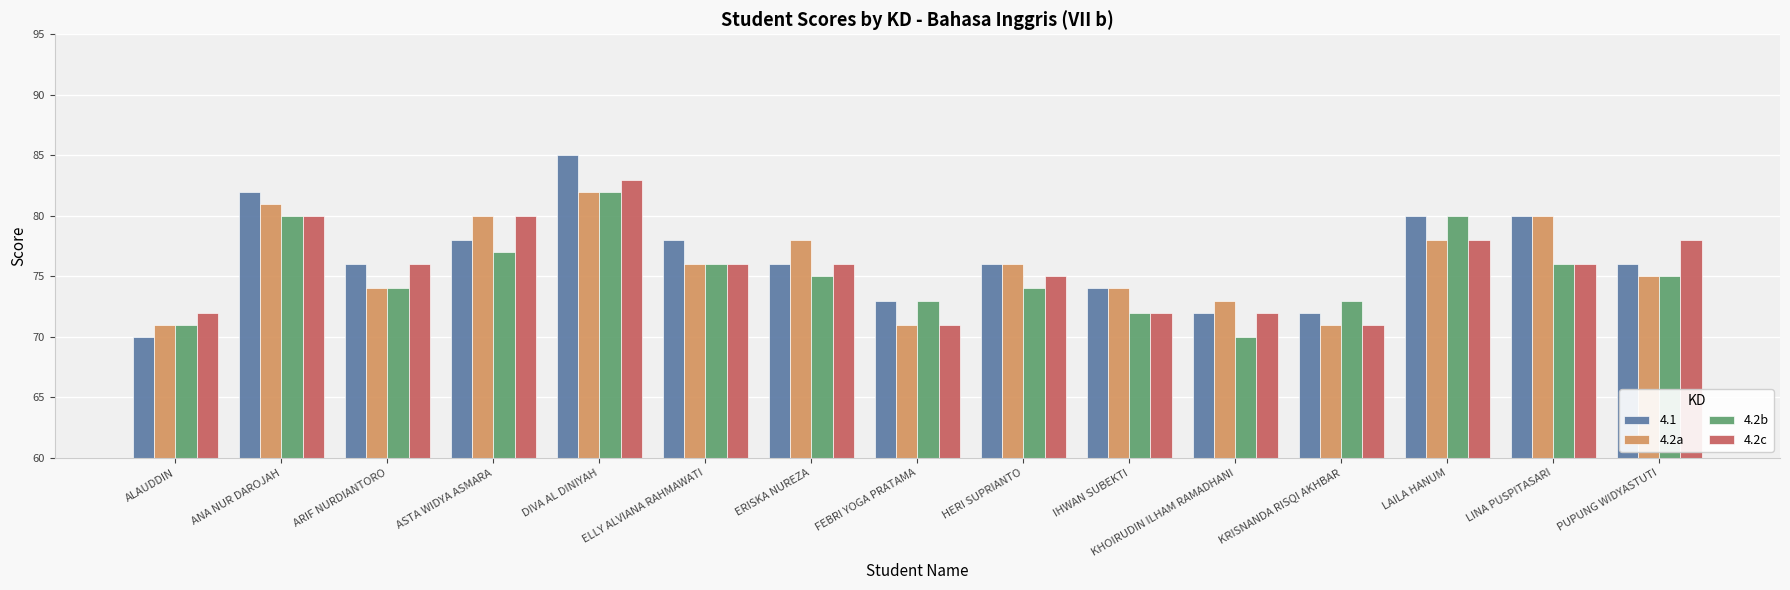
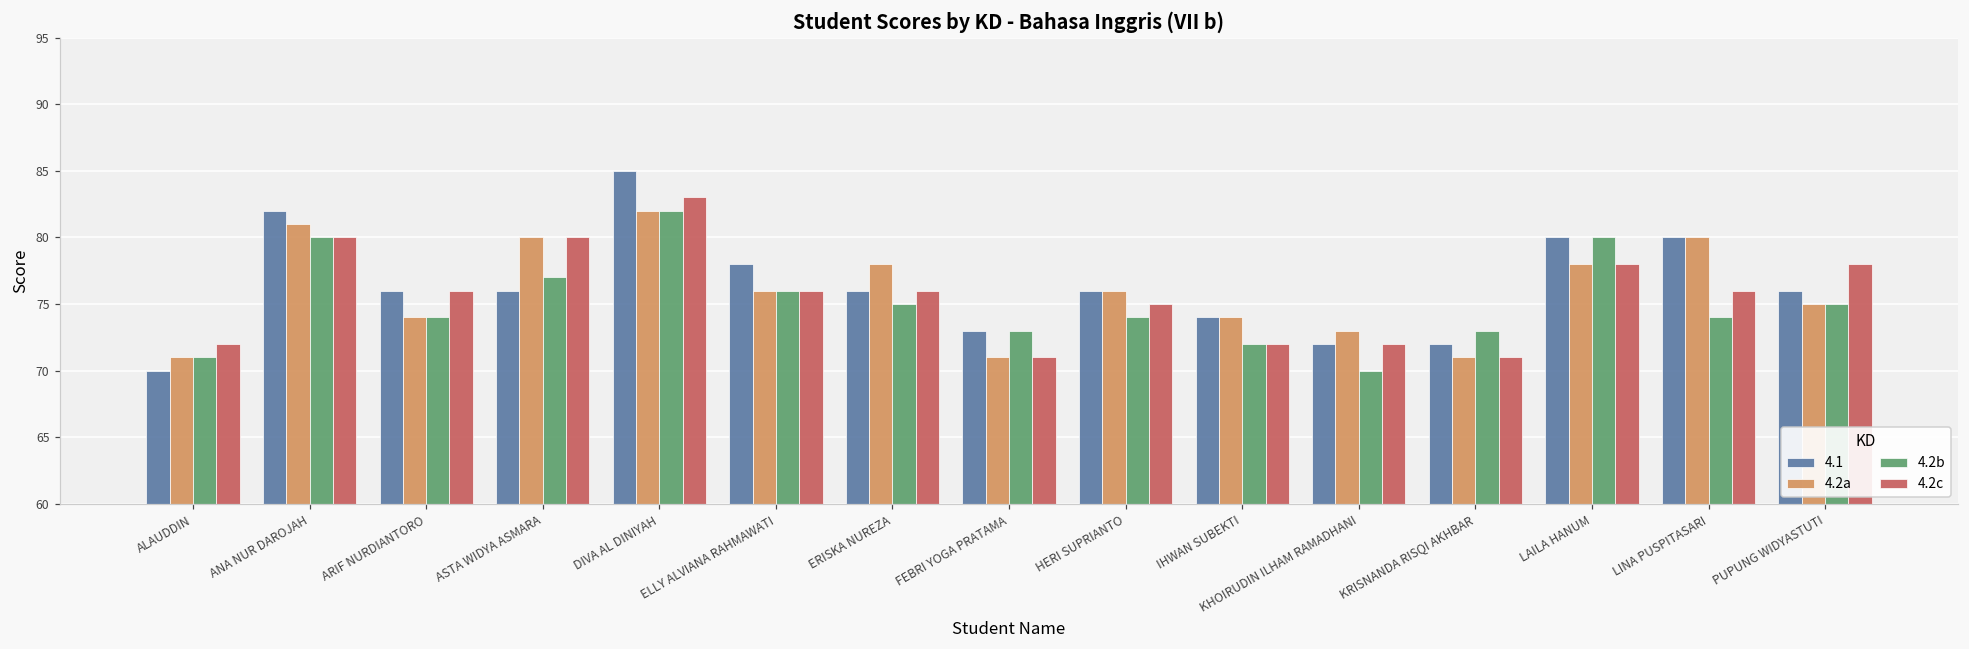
  {
    "4.1": {
      "ALAUDDIN": 70,
      "ANA NUR DAROJAH": 82,
      "ARIF NURDIANTORO": 76,
-     "ASTA WIDYA ASMARA": 78,
+     "ASTA WIDYA ASMARA": 76,
      "DIVA AL DINIYAH": 85,
      "ELLY ALVIANA RAHMAWATI": 78,
      "ERISKA NUREZA": 76,
      "FEBRI YOGA PRATAMA": 73,
      "HERI SUPRIANTO": 76,
      "IHWAN SUBEKTI": 74,
      "KHOIRUDIN ILHAM RAMADHANI": 72,
      "KRISNANDA RISQI AKHBAR": 72,
      "LAILA HANUM": 80,
      "LINA PUSPITASARI": 80,
      "PUPUNG WIDYASTUTI": 76
    },
    "4.2b": {
      "ALAUDDIN": 71,
      "ANA NUR DAROJAH": 80,
      "ARIF NURDIANTORO": 74,
      "ASTA WIDYA ASMARA": 77,
      "DIVA AL DINIYAH": 82,
      "ELLY ALVIANA RAHMAWATI": 76,
      "ERISKA NUREZA": 75,
      "FEBRI YOGA PRATAMA": 73,
      "HERI SUPRIANTO": 74,
      "IHWAN SUBEKTI": 72,
      "KHOIRUDIN ILHAM RAMADHANI": 70,
      "KRISNANDA RISQI AKHBAR": 73,
      "LAILA HANUM": 80,
-     "LINA PUSPITASARI": 76,
+     "LINA PUSPITASARI": 74,
      "PUPUNG WIDYASTUTI": 75
    }
  }
